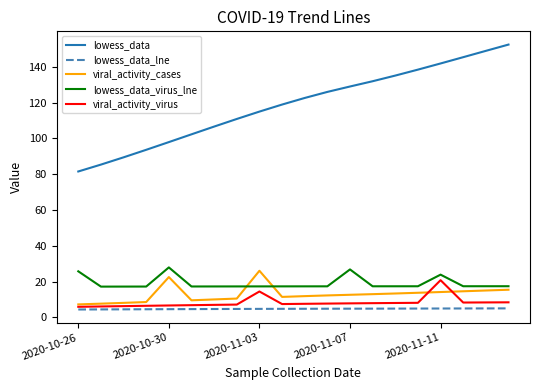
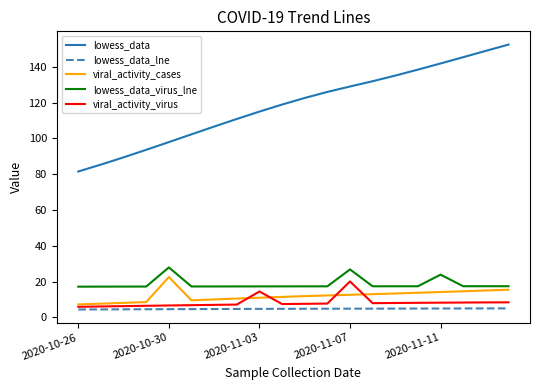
  {
    "viral_activity_cases": {
      "2020-10-30": 23,
-     "2020-11-03": 26,
+     "2020-11-03": 11,
      "2020-11-07": 13,
      "2020-11-11": 14
    },
    "lowess_data_virus_lne": {
-     "2020-10-26": 26,
+     "2020-10-26": 17,
      "2020-10-30": 28,
      "2020-11-03": 17,
      "2020-11-07": 27,
      "2020-11-11": 24
    },
    "viral_activity_virus": {
      "2020-10-30": 7,
      "2020-11-03": 14,
-     "2020-11-07": 8,
-     "2020-11-11": 21
+     "2020-11-07": 20,
+     "2020-11-11": 8
    }
  }
